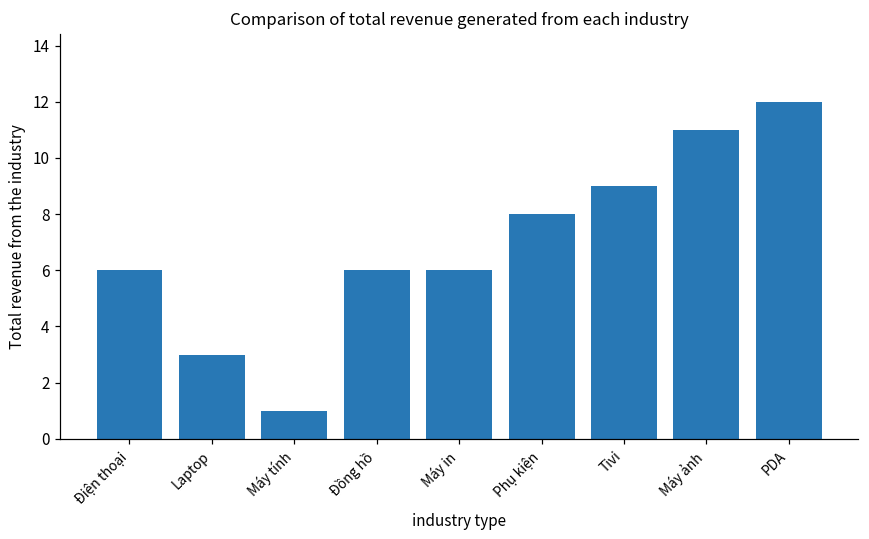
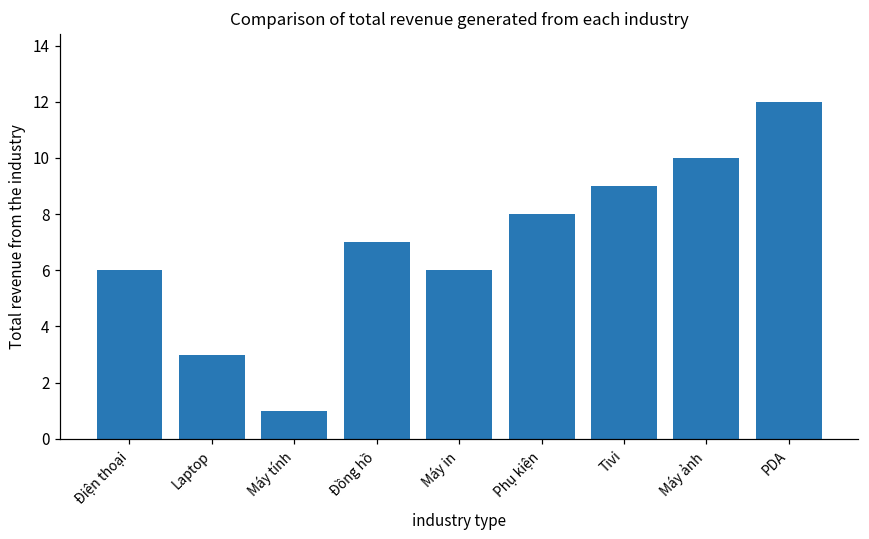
  {
    "Điện thoại": 6,
    "Laptop": 3,
    "Máy tính": 1,
-   "Đồng hồ": 6,
+   "Đồng hồ": 7,
    "Máy in": 6,
    "Phụ kiện": 8,
    "Tivi": 9,
-   "Máy ảnh": 11,
+   "Máy ảnh": 10,
    "PDA": 12
  }
